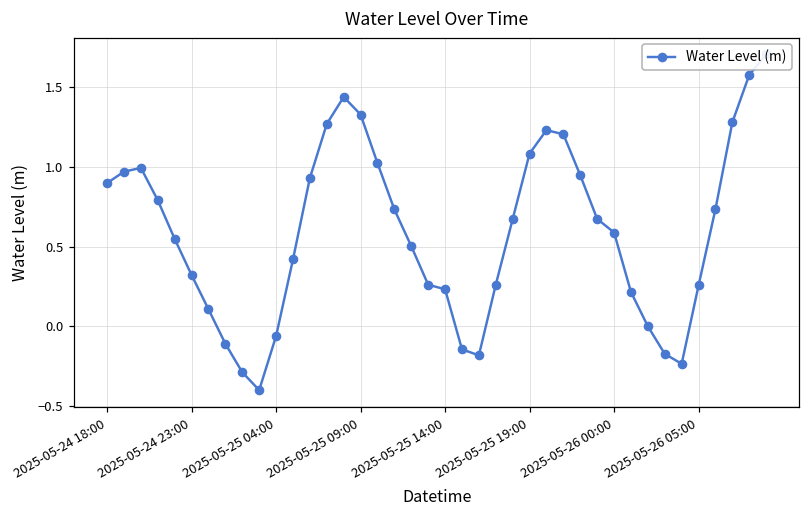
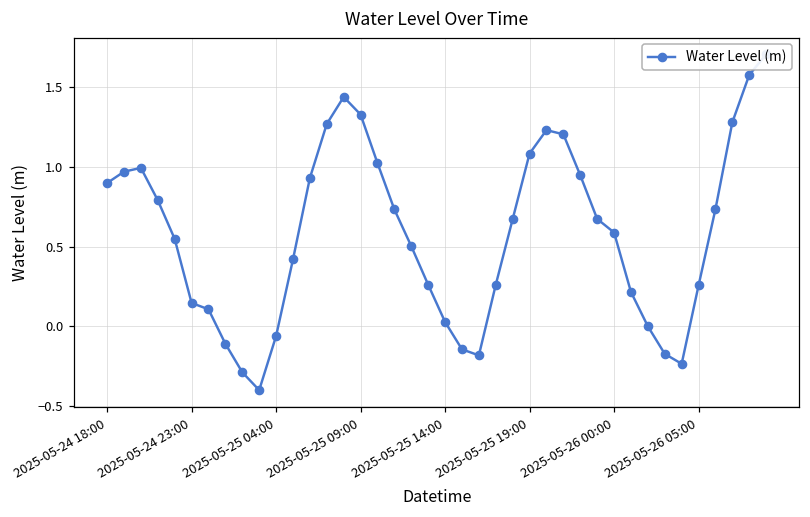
  {
    "2025-05-24 18:00": 0.90,
-   "2025-05-24 23:00": 0.32,
+   "2025-05-24 23:00": 0.15,
    "2025-05-25 04:00": -0.06,
    "2025-05-25 09:00": 1.33,
-   "2025-05-25 14:00": 0.23,
+   "2025-05-25 14:00": 0.03,
    "2025-05-25 19:00": 1.08,
    "2025-05-26 00:00": 0.59,
    "2025-05-26 05:00": 0.26
  }
